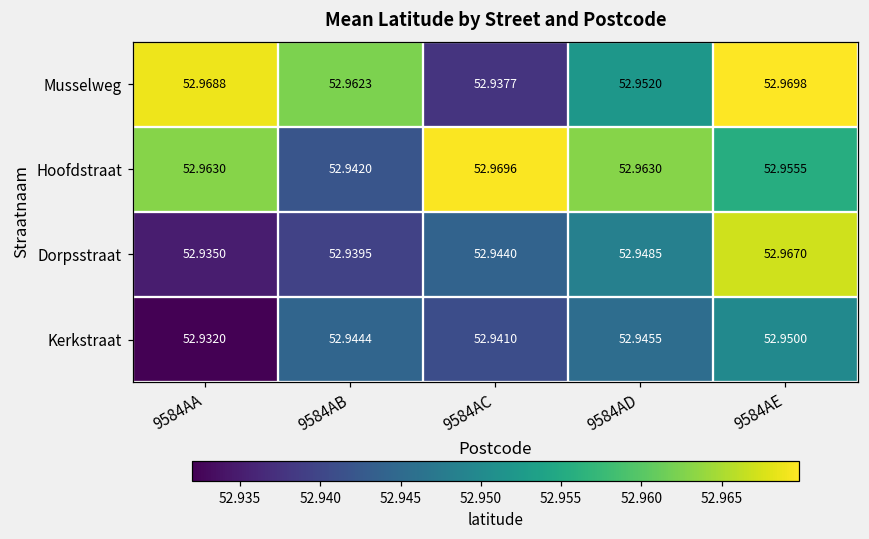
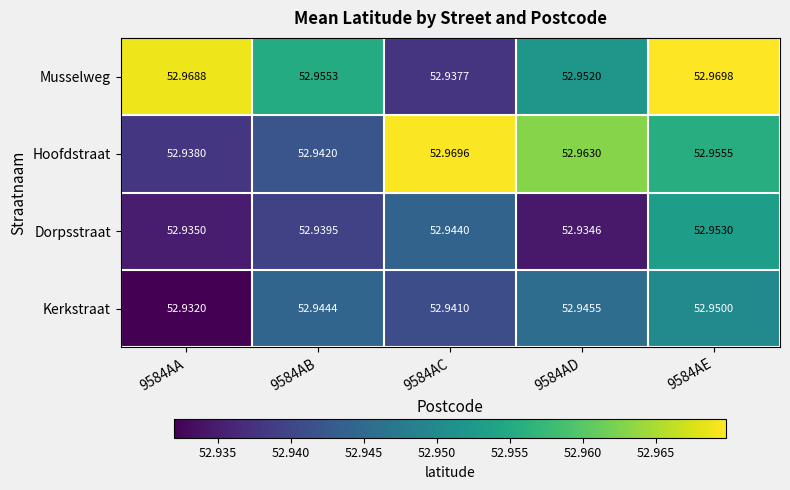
  {
    "Musselweg": {
      "9584AA": 52.9688,
-     "9584AB": 52.9623,
+     "9584AB": 52.9553,
      "9584AC": 52.9377,
      "9584AD": 52.9520,
      "9584AE": 52.9698
    },
    "Hoofdstraat": {
-     "9584AA": 52.9630,
+     "9584AA": 52.9380,
      "9584AB": 52.9420,
      "9584AC": 52.9696,
      "9584AD": 52.9630,
      "9584AE": 52.9555
    },
    "Dorpsstraat": {
      "9584AA": 52.9350,
      "9584AB": 52.9395,
      "9584AC": 52.9440,
-     "9584AD": 52.9485,
-     "9584AE": 52.9670
+     "9584AD": 52.9346,
+     "9584AE": 52.9530
    },
    "Kerkstraat": {
      "9584AA": 52.9320,
      "9584AB": 52.9444,
      "9584AC": 52.9410,
      "9584AD": 52.9455,
      "9584AE": 52.9500
    }
  }
